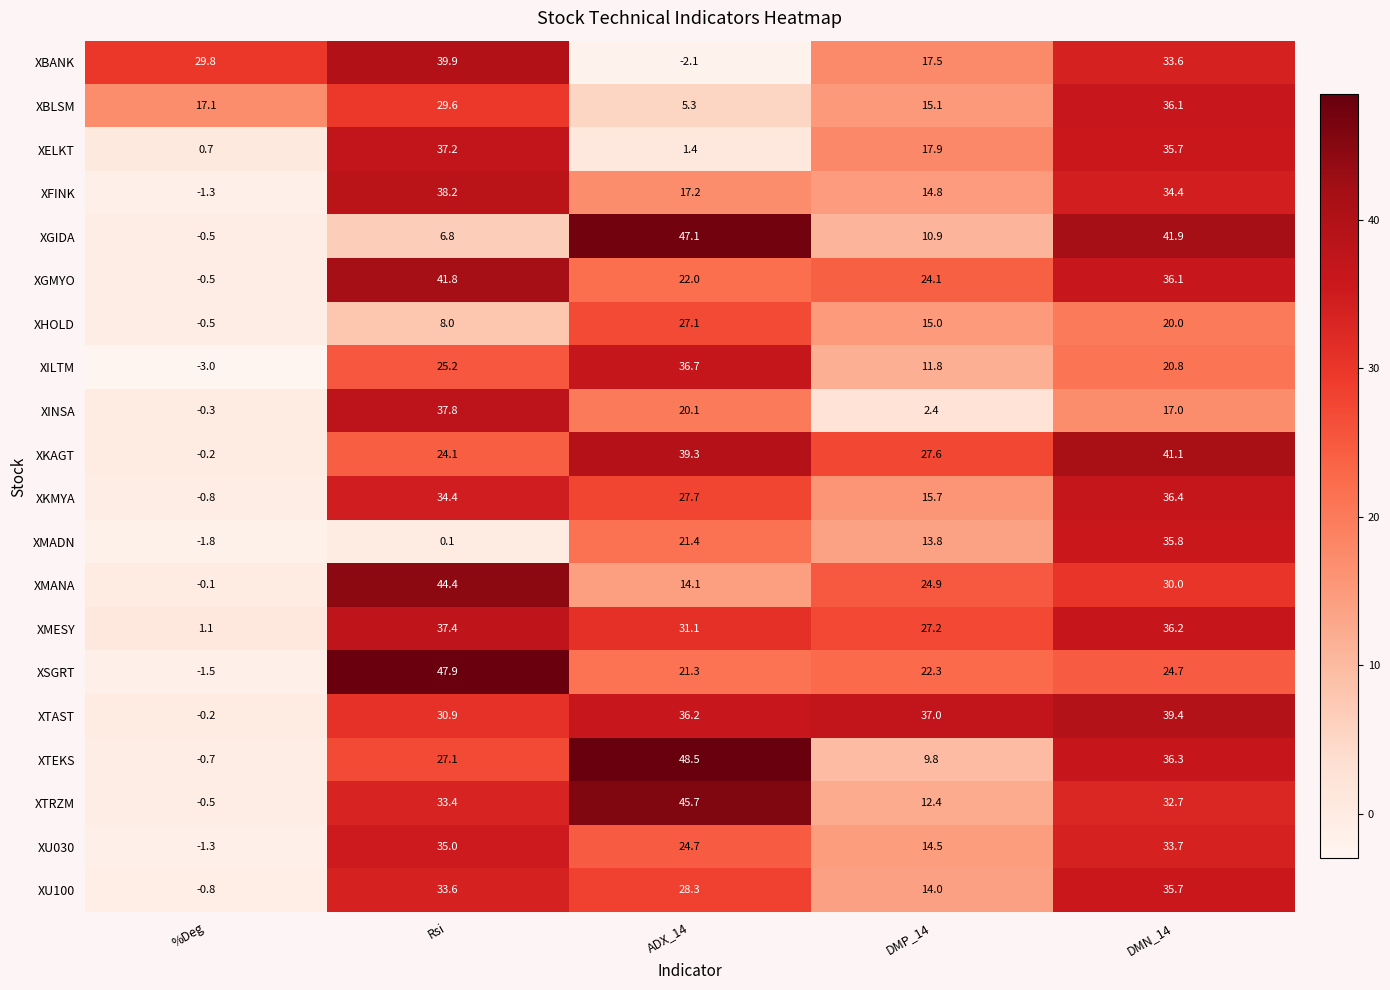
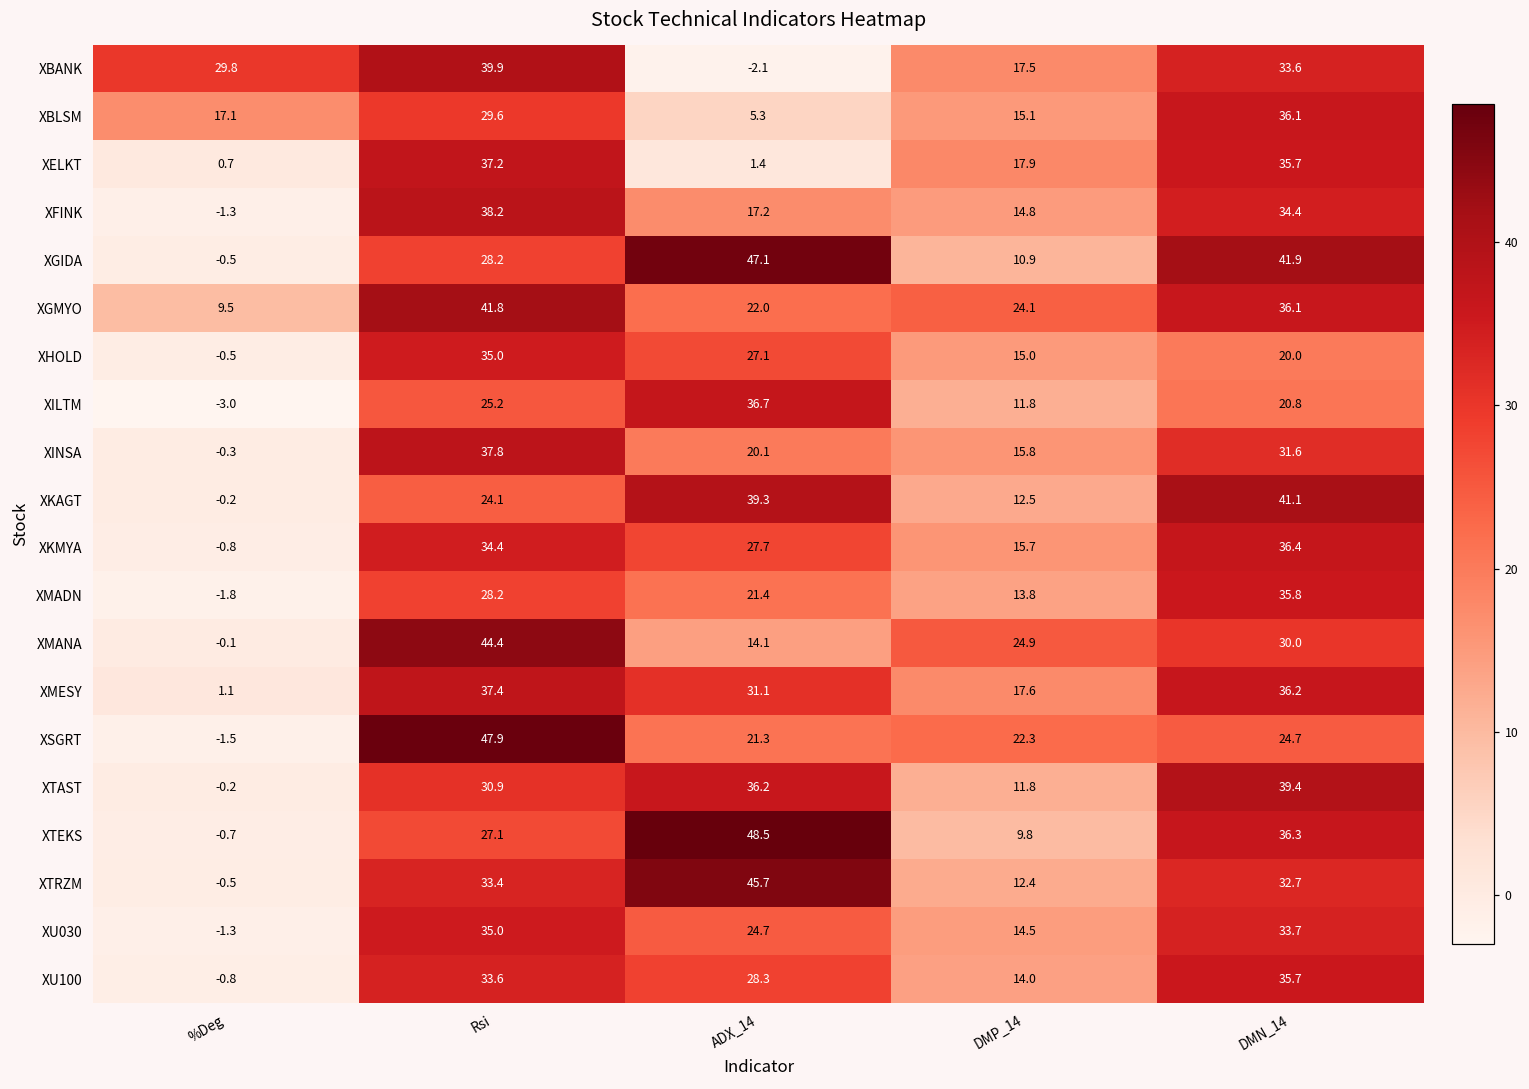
  {
    "XBANK": {
      "%Deg": 29.8,
      "Rsi": 39.9,
      "ADX_14": -2.1,
      "DMP_14": 17.5,
      "DMN_14": 33.6
    },
    "XBLSM": {
      "%Deg": 17.1,
      "Rsi": 29.6,
      "ADX_14": 5.3,
      "DMP_14": 15.1,
      "DMN_14": 36.1
    },
    "XELKT": {
      "%Deg": 0.7,
      "Rsi": 37.2,
      "ADX_14": 1.4,
      "DMP_14": 17.9,
      "DMN_14": 35.7
    },
    "XFINK": {
      "%Deg": -1.3,
      "Rsi": 38.2,
      "ADX_14": 17.2,
      "DMP_14": 14.8,
      "DMN_14": 34.4
    },
    "XGIDA": {
      "%Deg": -0.5,
-     "Rsi": 6.8,
+     "Rsi": 28.2,
      "ADX_14": 47.1,
      "DMP_14": 10.9,
      "DMN_14": 41.9
    },
    "XGMYO": {
-     "%Deg": -0.5,
+     "%Deg": 9.5,
      "Rsi": 41.8,
      "ADX_14": 22.0,
      "DMP_14": 24.1,
      "DMN_14": 36.1
    },
    "XHOLD": {
      "%Deg": -0.5,
-     "Rsi": 8.0,
+     "Rsi": 35.0,
      "ADX_14": 27.1,
      "DMP_14": 15.0,
      "DMN_14": 20.0
    },
    "XILTM": {
      "%Deg": -3.0,
      "Rsi": 25.2,
      "ADX_14": 36.7,
      "DMP_14": 11.8,
      "DMN_14": 20.8
    },
    "XINSA": {
      "%Deg": -0.3,
      "Rsi": 37.8,
      "ADX_14": 20.1,
-     "DMP_14": 2.4,
-     "DMN_14": 17.0
+     "DMP_14": 15.8,
+     "DMN_14": 31.6
    },
    "XKAGT": {
      "%Deg": -0.2,
      "Rsi": 24.1,
      "ADX_14": 39.3,
-     "DMP_14": 27.6,
+     "DMP_14": 12.5,
      "DMN_14": 41.1
    },
    "XKMYA": {
      "%Deg": -0.8,
      "Rsi": 34.4,
      "ADX_14": 27.7,
      "DMP_14": 15.7,
      "DMN_14": 36.4
    },
    "XMADN": {
      "%Deg": -1.8,
-     "Rsi": 0.1,
+     "Rsi": 28.2,
      "ADX_14": 21.4,
      "DMP_14": 13.8,
      "DMN_14": 35.8
    },
    "XMANA": {
      "%Deg": -0.1,
      "Rsi": 44.4,
      "ADX_14": 14.1,
      "DMP_14": 24.9,
      "DMN_14": 30.0
    },
    "XMESY": {
      "%Deg": 1.1,
      "Rsi": 37.4,
      "ADX_14": 31.1,
-     "DMP_14": 27.2,
+     "DMP_14": 17.6,
      "DMN_14": 36.2
    },
    "XSGRT": {
      "%Deg": -1.5,
      "Rsi": 47.9,
      "ADX_14": 21.3,
      "DMP_14": 22.3,
      "DMN_14": 24.7
    },
    "XTAST": {
      "%Deg": -0.2,
      "Rsi": 30.9,
      "ADX_14": 36.2,
-     "DMP_14": 37.0,
+     "DMP_14": 11.8,
      "DMN_14": 39.4
    },
    "XTEKS": {
      "%Deg": -0.7,
      "Rsi": 27.1,
      "ADX_14": 48.5,
      "DMP_14": 9.8,
      "DMN_14": 36.3
    },
    "XTRZM": {
      "%Deg": -0.5,
      "Rsi": 33.4,
      "ADX_14": 45.7,
      "DMP_14": 12.4,
      "DMN_14": 32.7
    },
    "XU030": {
      "%Deg": -1.3,
      "Rsi": 35.0,
      "ADX_14": 24.7,
      "DMP_14": 14.5,
      "DMN_14": 33.7
    },
    "XU100": {
      "%Deg": -0.8,
      "Rsi": 33.6,
      "ADX_14": 28.3,
      "DMP_14": 14.0,
      "DMN_14": 35.7
    }
  }
